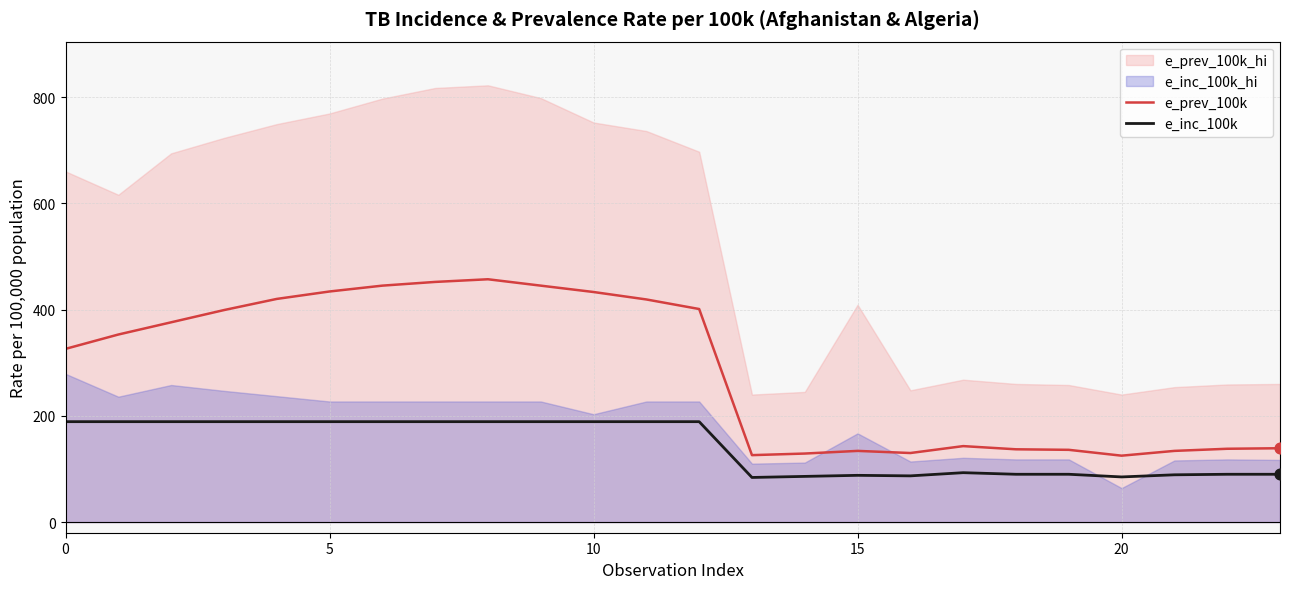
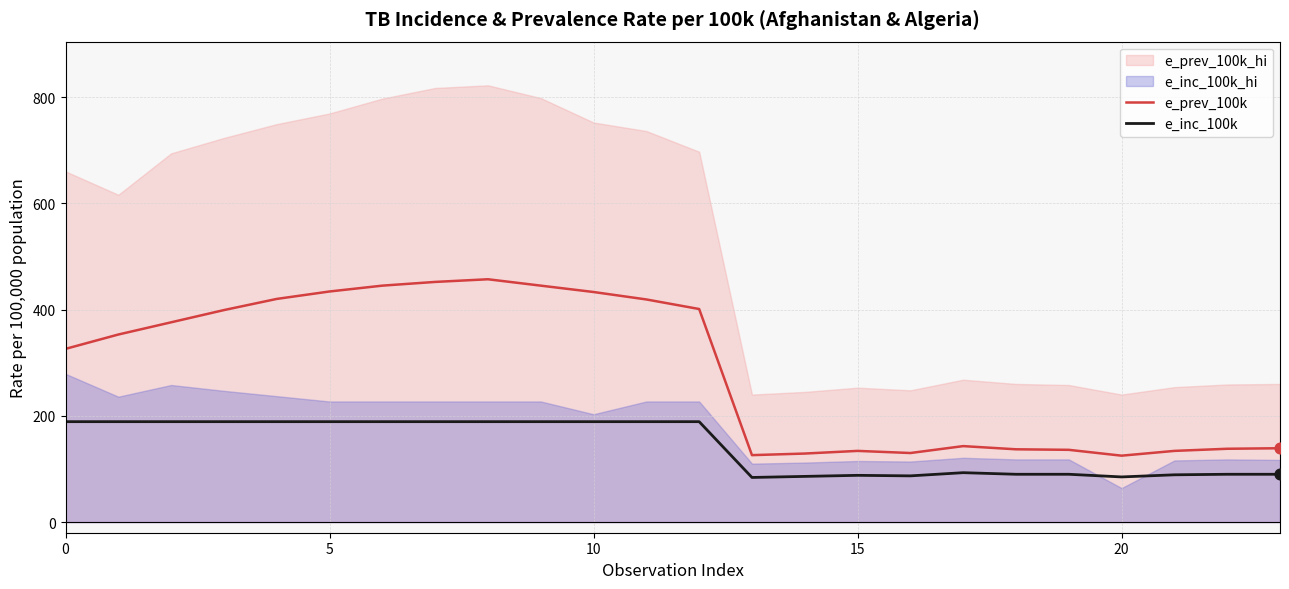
  {
    "e_prev_100k_hi": {
      "0": 660,
      "5": 770,
      "10": 750,
-     "15": 410,
+     "15": 250,
      "20": 240
    },
    "e_inc_100k_hi": {
      "0": 280,
      "5": 230,
      "10": 200,
-     "15": 170,
+     "15": 120,
      "20": 60
    }
  }
